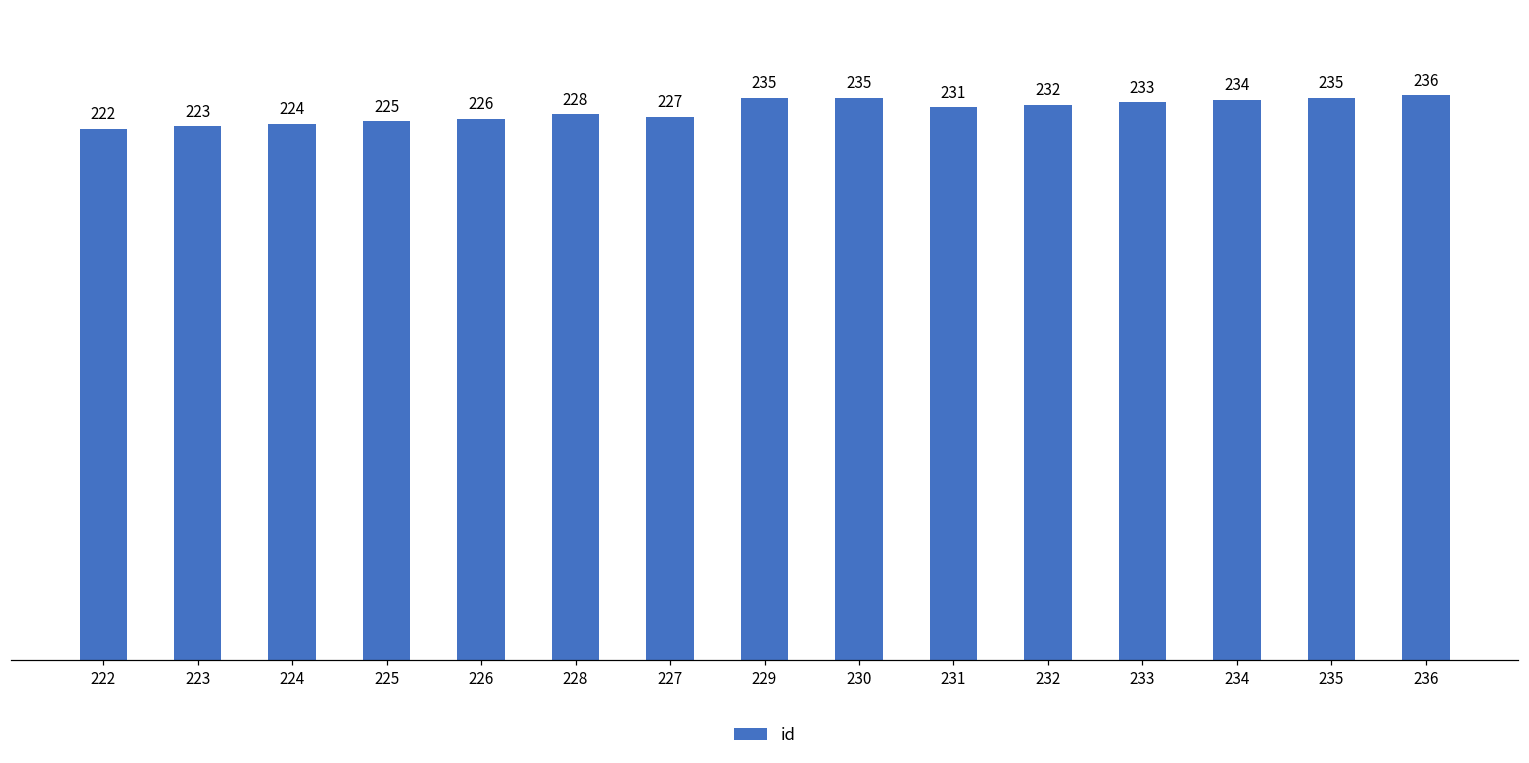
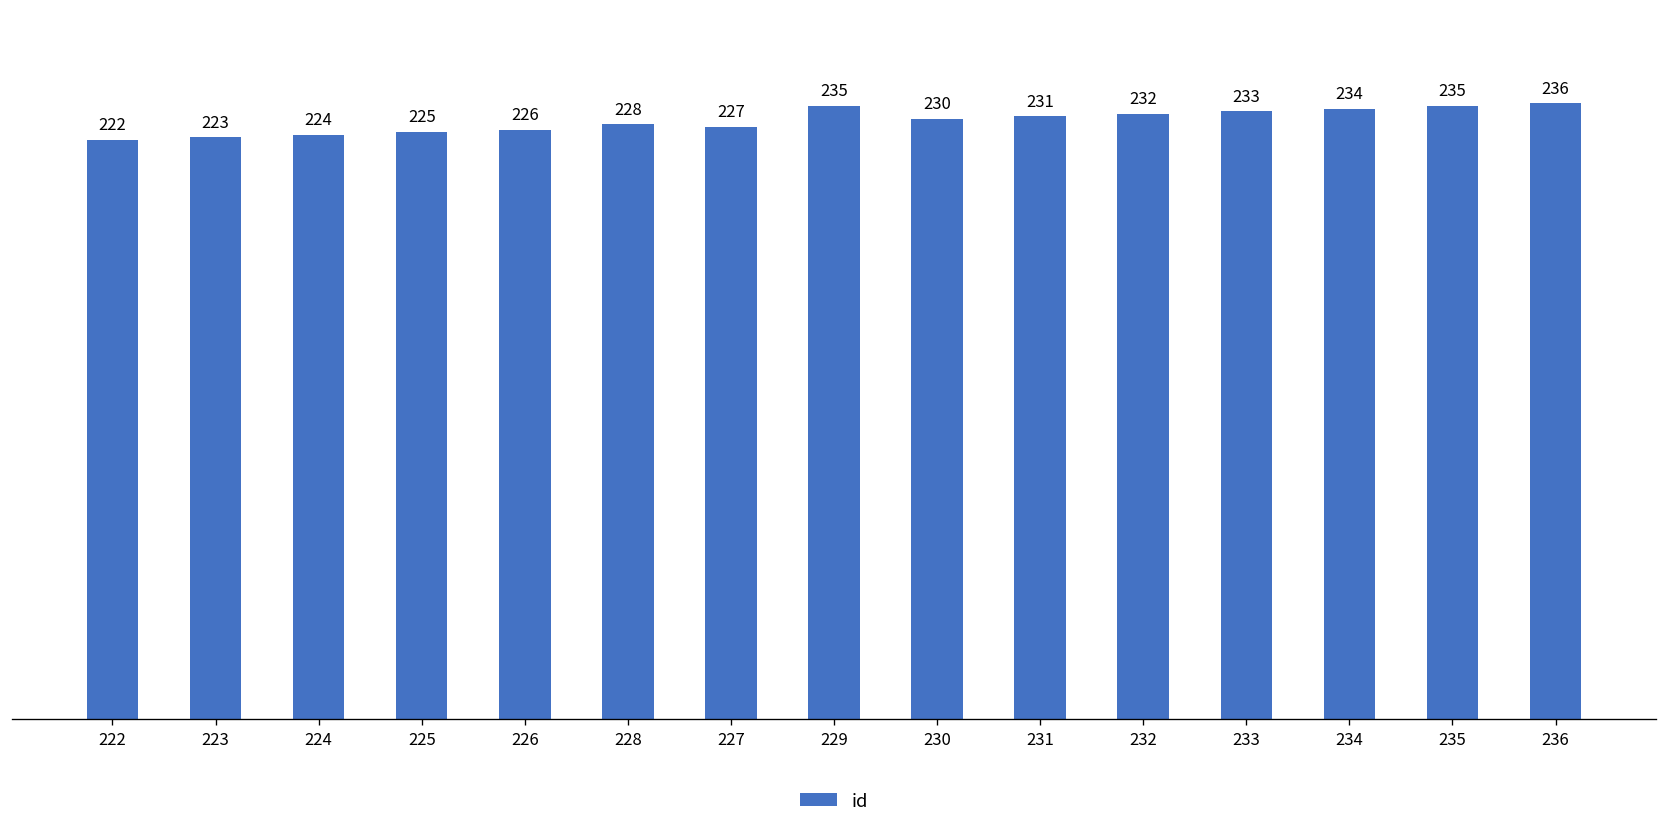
  {
    "222": 222,
    "223": 223,
    "224": 224,
    "225": 225,
    "226": 226,
    "228": 228,
    "227": 227,
    "229": 235,
-   "230": 235,
+   "230": 230,
    "231": 231,
    "232": 232,
    "233": 233,
    "234": 234,
    "235": 235,
    "236": 236
  }
